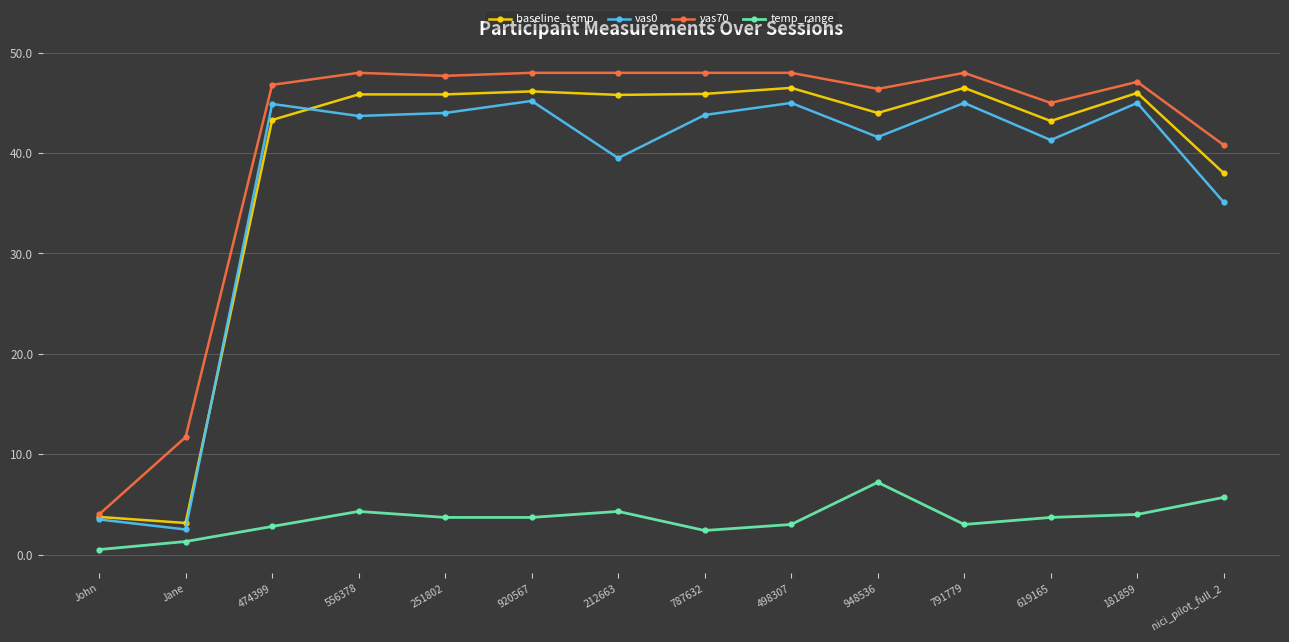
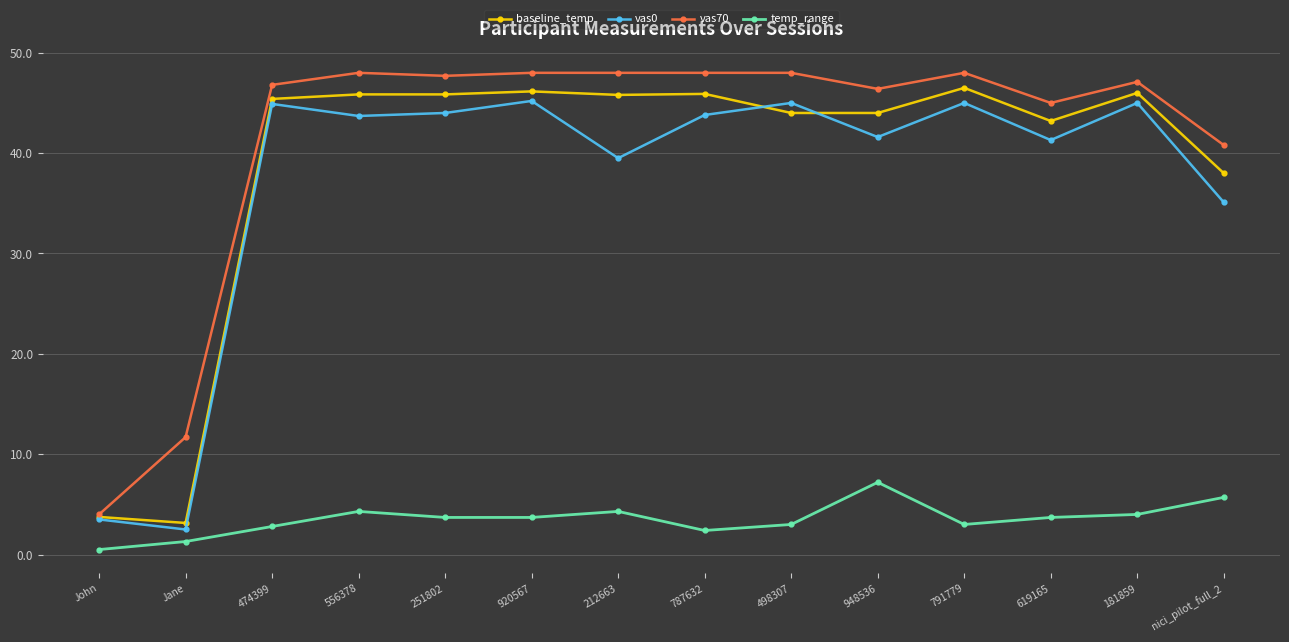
  {
    "baseline_temp": {
      "Jane": 3.2,
-     "474399": 43.3,
+     "474399": 45.4,
      "556378": 45.9,
      "251802": 45.9,
      "920567": 46.2,
      "212663": 45.8,
      "787632": 45.9,
-     "498307": 46.5,
+     "498307": 44.0,
      "948536": 44.0,
      "791779": 46.5,
      "619165": 43.2,
      "181859": 46.0,
      "nici_pilot_full_2": 38.0
    },
    "vas0": {
      "Jane": 2.5,
      "474399": 44.9,
      "556378": 43.7,
      "251802": 44.0,
      "920567": 45.2,
      "212663": 39.5,
      "787632": 43.8,
      "498307": 45.0,
      "948536": 41.6,
      "791779": 45.0,
      "619165": 41.3,
      "181859": 45.0,
      "nici_pilot_full_2": 35.1
    },
    "vas70": {
      "Jane": 11.7,
      "474399": 46.8,
      "556378": 48.0,
      "251802": 47.7,
      "920567": 48.0,
      "212663": 48.0,
      "787632": 48.0,
      "498307": 48.0,
      "948536": 46.4,
      "791779": 48.0,
      "619165": 45.0,
      "181859": 47.1,
      "nici_pilot_full_2": 40.8
    },
    "temp_range": {
      "John": 0.5,
      "Jane": 1.3,
      "474399": 2.8,
      "556378": 4.3,
      "251802": 3.7,
      "920567": 3.7,
      "212663": 4.3,
      "787632": 2.4,
      "498307": 3.0,
      "948536": 7.2,
      "791779": 3.0,
      "619165": 3.7,
      "181859": 4.0,
      "nici_pilot_full_2": 5.7
    }
  }
